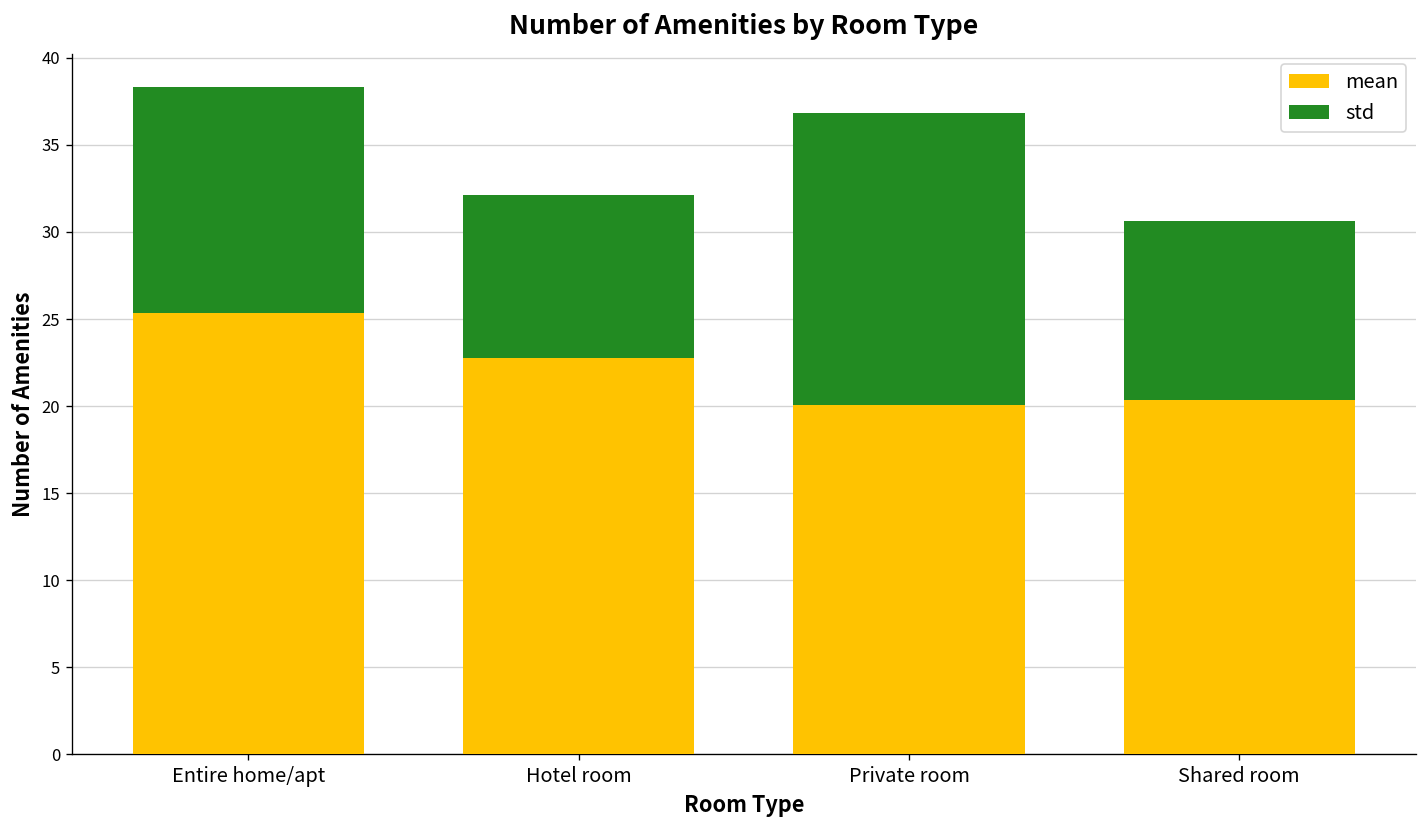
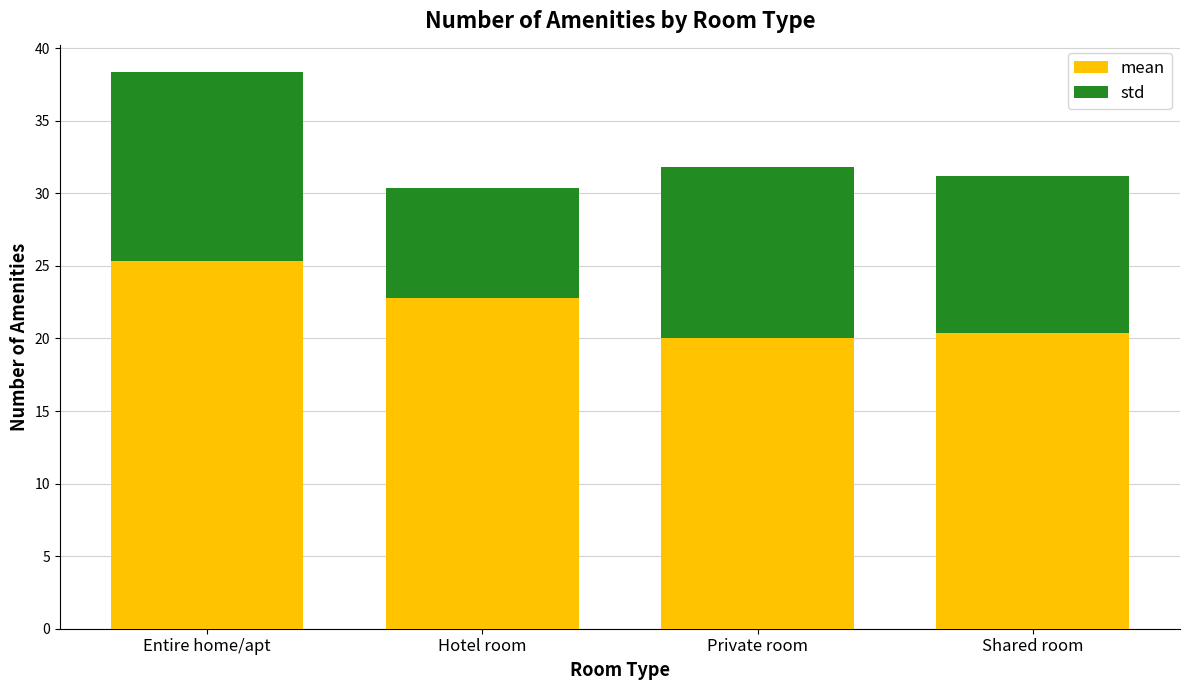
  {
    "mean": {
      "Entire home/apt": 25.3,
      "Hotel room": 22.8,
      "Private room": 20.0,
      "Shared room": 20.4
    },
    "std": {
      "Entire home/apt": 13.0,
-     "Hotel room": 9.3,
-     "Private room": 16.8,
-     "Shared room": 10.3
+     "Hotel room": 7.6,
+     "Private room": 11.7,
+     "Shared room": 10.9
    }
  }
